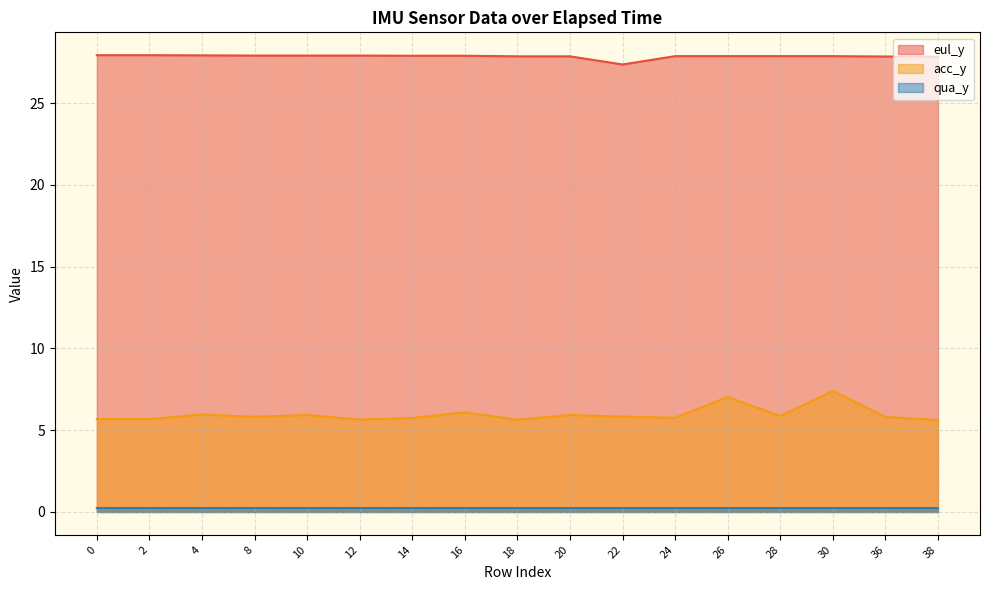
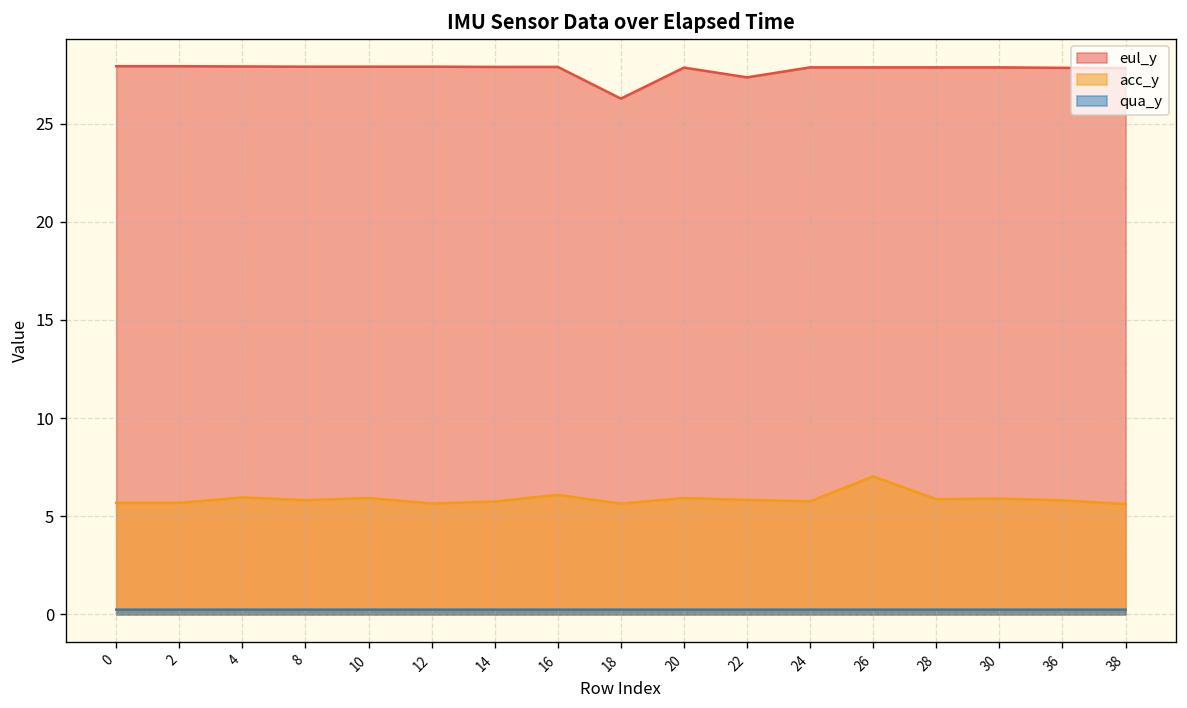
  {
    "eul_y": {
      "0": 27.9,
      "2": 27.9,
      "4": 27.9,
      "8": 27.9,
      "10": 27.9,
      "12": 27.9,
      "14": 27.9,
      "16": 27.9,
-     "18": 27.9,
+     "18": 26.3,
      "20": 27.9,
      "22": 27.4,
      "24": 27.9,
      "26": 27.9,
      "28": 27.9,
      "30": 27.9,
      "36": 27.8
    },
    "acc_y": {
      "0": 5.7,
      "2": 5.7,
      "4": 6.0,
      "8": 5.8,
      "10": 5.9,
      "12": 5.7,
      "14": 5.8,
      "16": 6.1,
      "18": 5.6,
      "20": 5.9,
      "22": 5.8,
      "24": 5.8,
      "26": 7.0,
      "28": 5.9,
-     "30": 7.4,
+     "30": 5.9,
      "36": 5.8,
      "38": 5.6
    },
    "qua_y": {
      "0": 0.2,
      "2": 0.2,
      "4": 0.2,
      "8": 0.2,
      "10": 0.2,
      "12": 0.2,
      "14": 0.2,
      "16": 0.2,
      "18": 0.2,
      "20": 0.2,
      "22": 0.2,
      "24": 0.2,
      "26": 0.2,
      "28": 0.2,
      "30": 0.2,
      "36": 0.2,
      "38": 0.2
    }
  }
